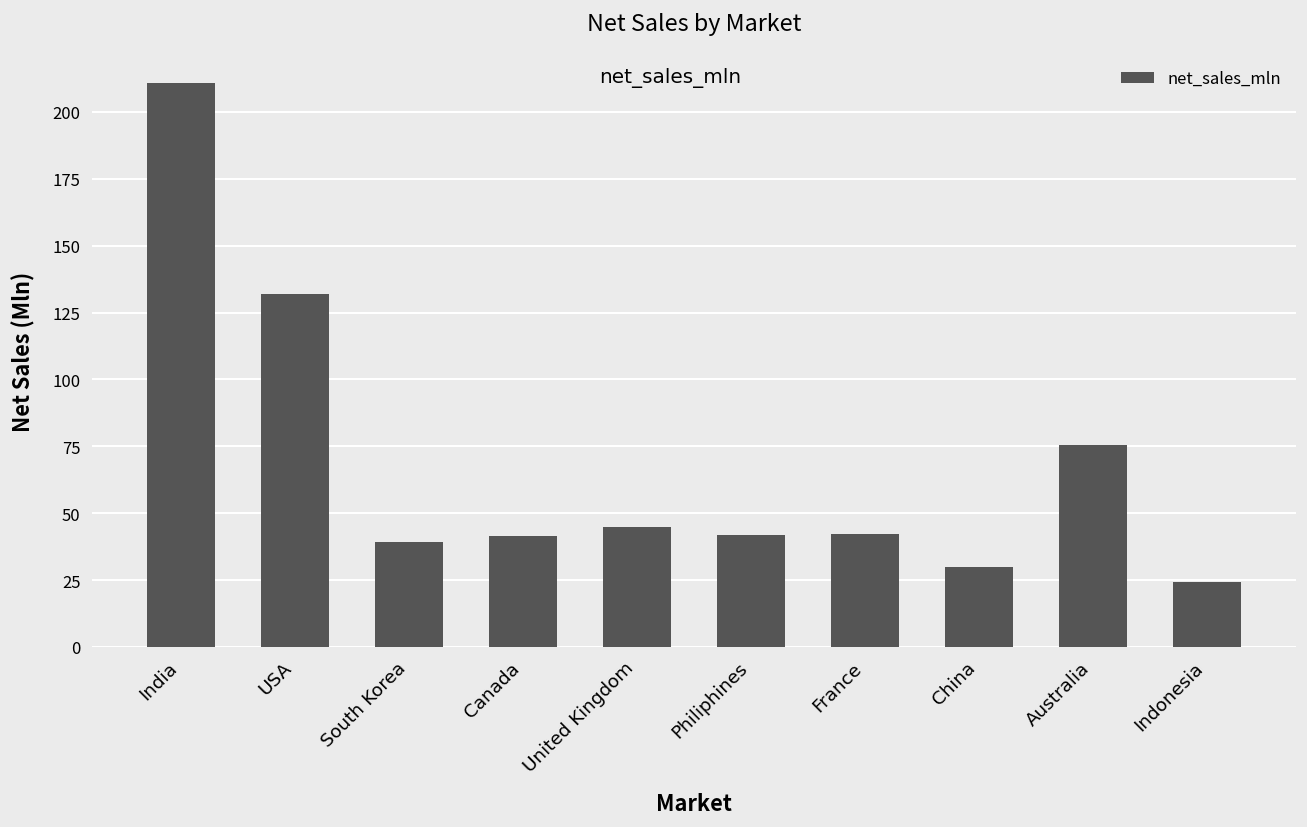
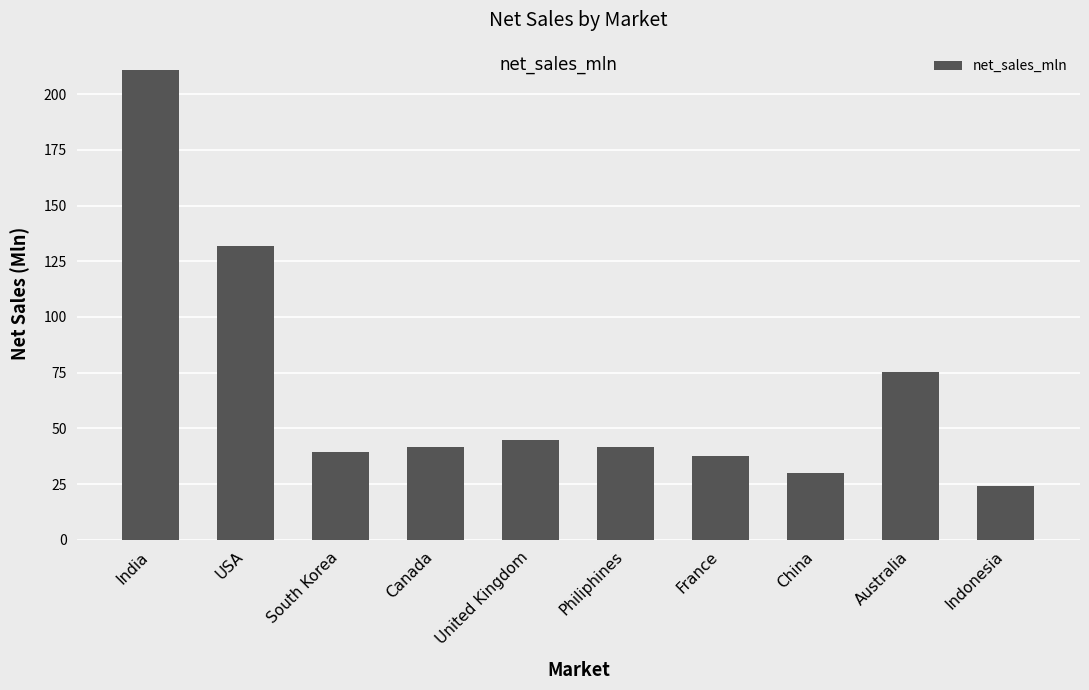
  {
    "India": 211,
    "USA": 132,
    "South Korea": 39,
    "Canada": 42,
    "United Kingdom": 45,
    "Philiphines": 42,
-   "France": 42,
+   "France": 38,
    "China": 30,
    "Australia": 75,
    "Indonesia": 24
  }
